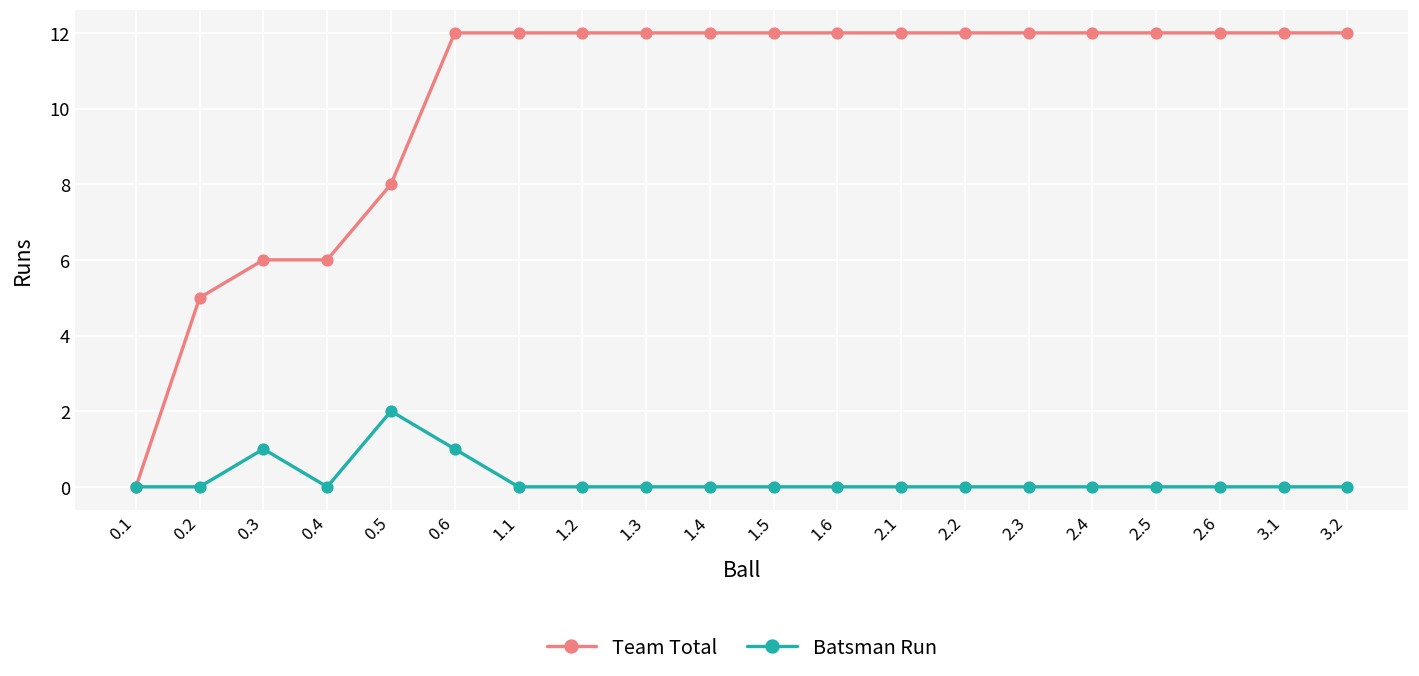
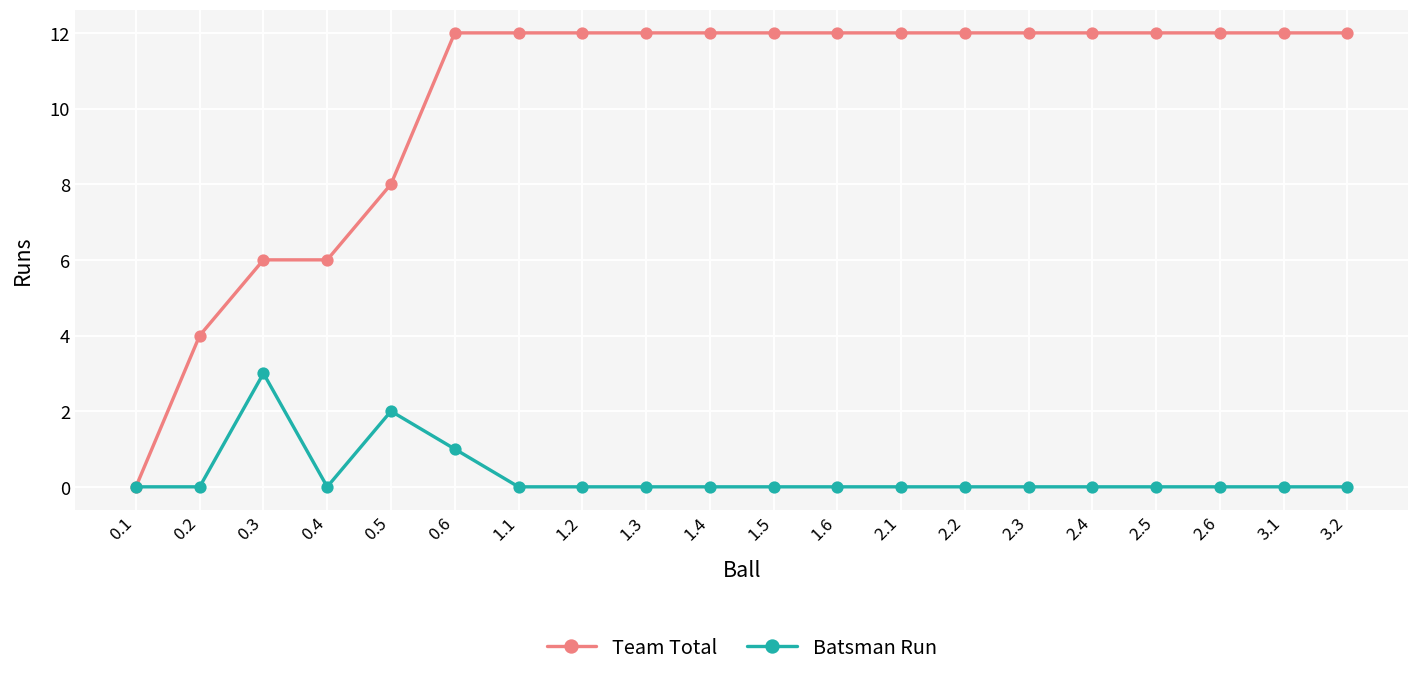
  {
    "Team Total": {
-     "0.2": 5,
+     "0.2": 4,
      "0.3": 6,
      "0.4": 6,
      "0.5": 8,
      "0.6": 12,
      "1.1": 12,
      "1.2": 12,
      "1.3": 12,
      "1.4": 12,
      "1.5": 12,
      "1.6": 12,
      "2.1": 12,
      "2.2": 12,
      "2.3": 12,
      "2.4": 12,
      "2.5": 12,
      "2.6": 12,
      "3.1": 12,
      "3.2": 12
    },
    "Batsman Run": {
      "0.2": 0,
-     "0.3": 1,
+     "0.3": 3,
      "0.4": 0,
      "0.5": 2,
      "0.6": 1,
      "1.1": 0,
      "1.2": 0,
      "1.3": 0,
      "1.4": 0,
      "1.5": 0,
      "1.6": 0,
      "2.1": 0,
      "2.2": 0,
      "2.3": 0,
      "2.4": 0,
      "2.5": 0,
      "2.6": 0,
      "3.1": 0,
      "3.2": 0
    }
  }
